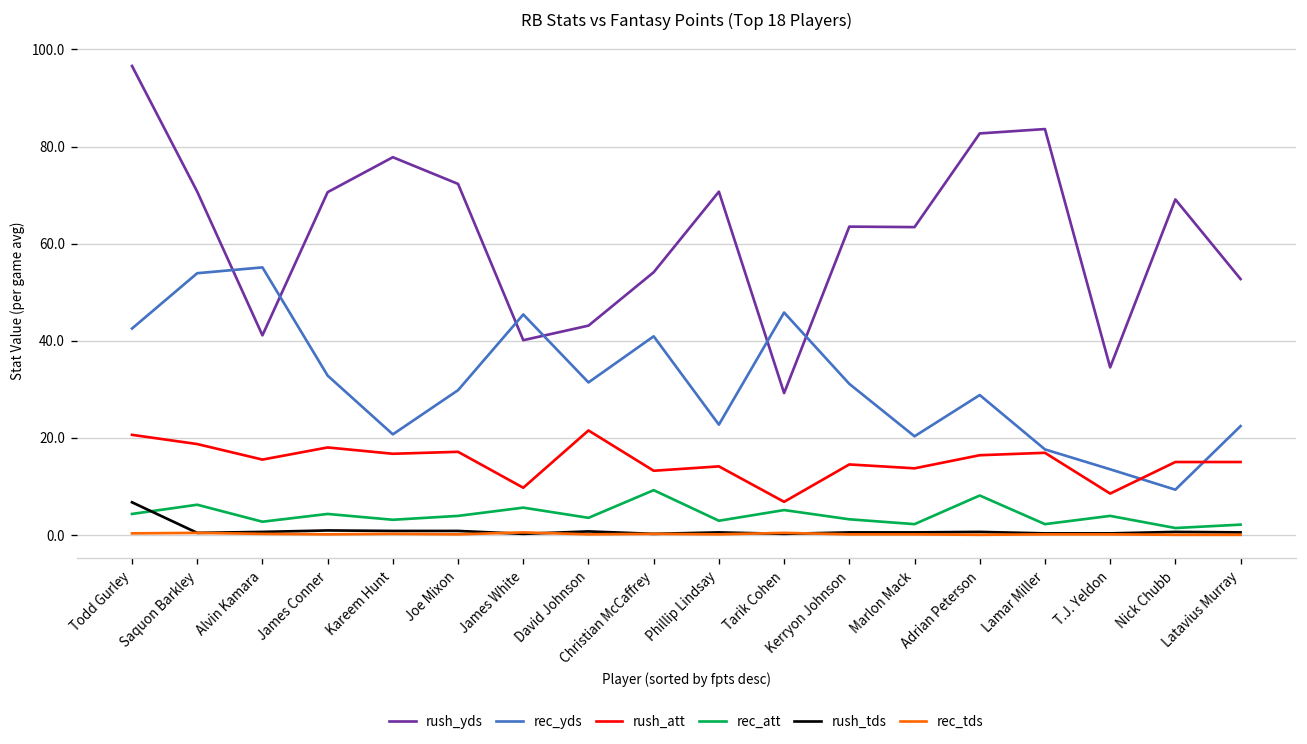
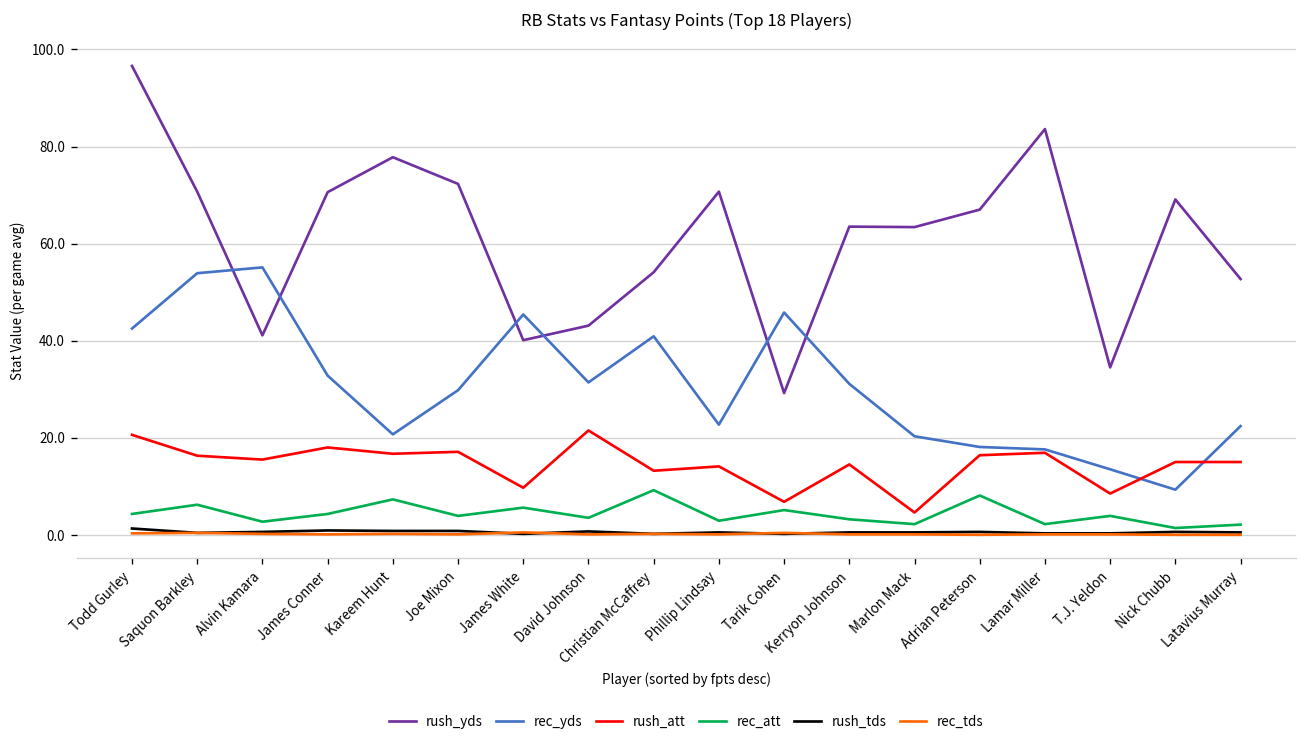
  {
    "rush_yds": {
      "Todd Gurley": 97,
      "Saquon Barkley": 71,
      "Alvin Kamara": 41,
      "James Conner": 71,
      "Kareem Hunt": 78,
      "Joe Mixon": 72,
      "James White": 40,
      "David Johnson": 43,
      "Christian McCaffrey": 54,
      "Phillip Lindsay": 71,
      "Tarik Cohen": 29,
      "Kerryon Johnson": 64,
      "Marlon Mack": 63,
-     "Adrian Peterson": 83,
+     "Adrian Peterson": 67,
      "Lamar Miller": 84,
      "T.J. Yeldon": 35,
      "Nick Chubb": 69,
      "Latavius Murray": 53
    },
    "rec_yds": {
      "Todd Gurley": 43,
      "Saquon Barkley": 54,
      "Alvin Kamara": 55,
      "James Conner": 33,
      "Kareem Hunt": 21,
      "Joe Mixon": 30,
      "James White": 45,
      "David Johnson": 31,
      "Christian McCaffrey": 41,
      "Phillip Lindsay": 23,
      "Tarik Cohen": 46,
      "Kerryon Johnson": 31,
      "Marlon Mack": 20,
-     "Adrian Peterson": 29,
+     "Adrian Peterson": 18,
      "Lamar Miller": 18,
      "T.J. Yeldon": 14,
      "Nick Chubb": 9,
      "Latavius Murray": 22
    },
    "rush_att": {
      "Todd Gurley": 21,
-     "Saquon Barkley": 19,
+     "Saquon Barkley": 16,
      "Alvin Kamara": 16,
      "James Conner": 18,
      "Kareem Hunt": 17,
      "Joe Mixon": 17,
      "James White": 10,
      "David Johnson": 22,
      "Christian McCaffrey": 13,
      "Phillip Lindsay": 14,
      "Tarik Cohen": 7,
      "Kerryon Johnson": 15,
-     "Marlon Mack": 14,
+     "Marlon Mack": 5,
      "Adrian Peterson": 16,
      "Lamar Miller": 17,
      "T.J. Yeldon": 9,
      "Nick Chubb": 15,
      "Latavius Murray": 15
    },
    "rec_att": {
      "Todd Gurley": 4,
      "Saquon Barkley": 6,
      "Alvin Kamara": 3,
      "James Conner": 4,
-     "Kareem Hunt": 3,
+     "Kareem Hunt": 7,
      "Joe Mixon": 4,
      "James White": 6,
      "David Johnson": 4,
      "Christian McCaffrey": 9,
      "Phillip Lindsay": 3,
      "Tarik Cohen": 5,
      "Kerryon Johnson": 3,
      "Marlon Mack": 2,
      "Adrian Peterson": 8,
      "Lamar Miller": 2,
      "T.J. Yeldon": 4,
      "Nick Chubb": 1,
      "Latavius Murray": 2
    },
    "rush_tds": {
-     "Todd Gurley": 7,
+     "Todd Gurley": 1,
      "James Conner": 1,
      "Joe Mixon": 1
    },
    "rec_tds": {
      "Todd Gurley": 0,
      "James Conner": 0,
      "Joe Mixon": 0
    }
  }
